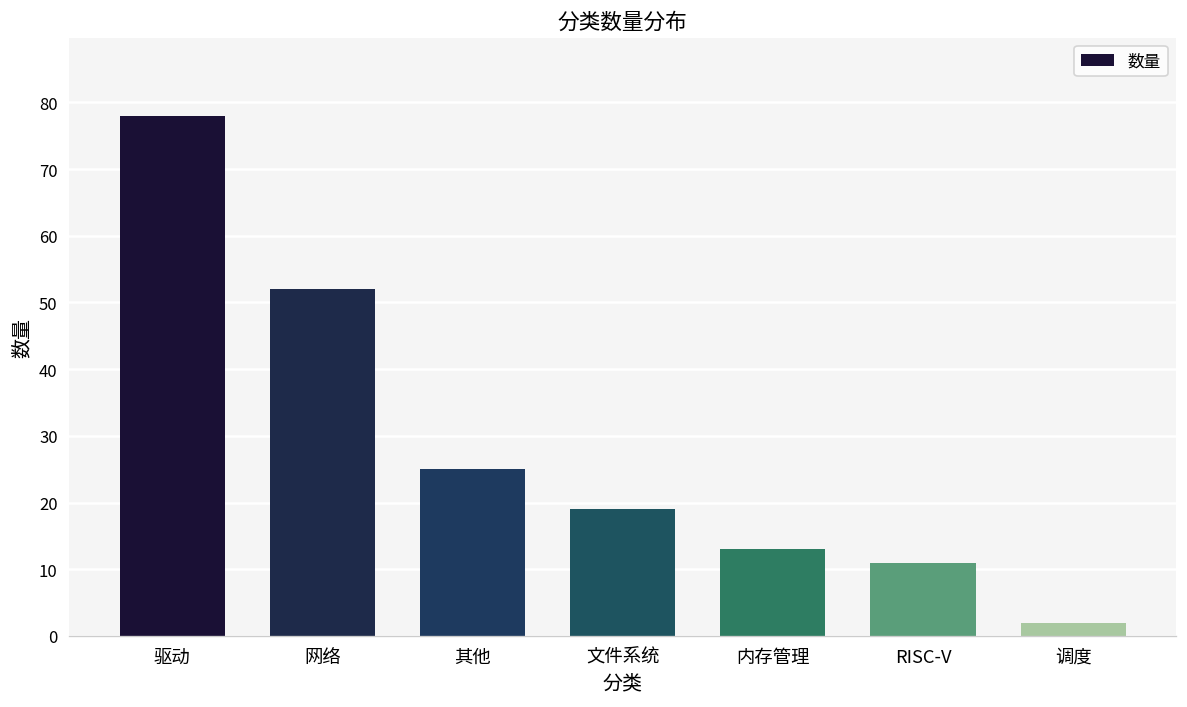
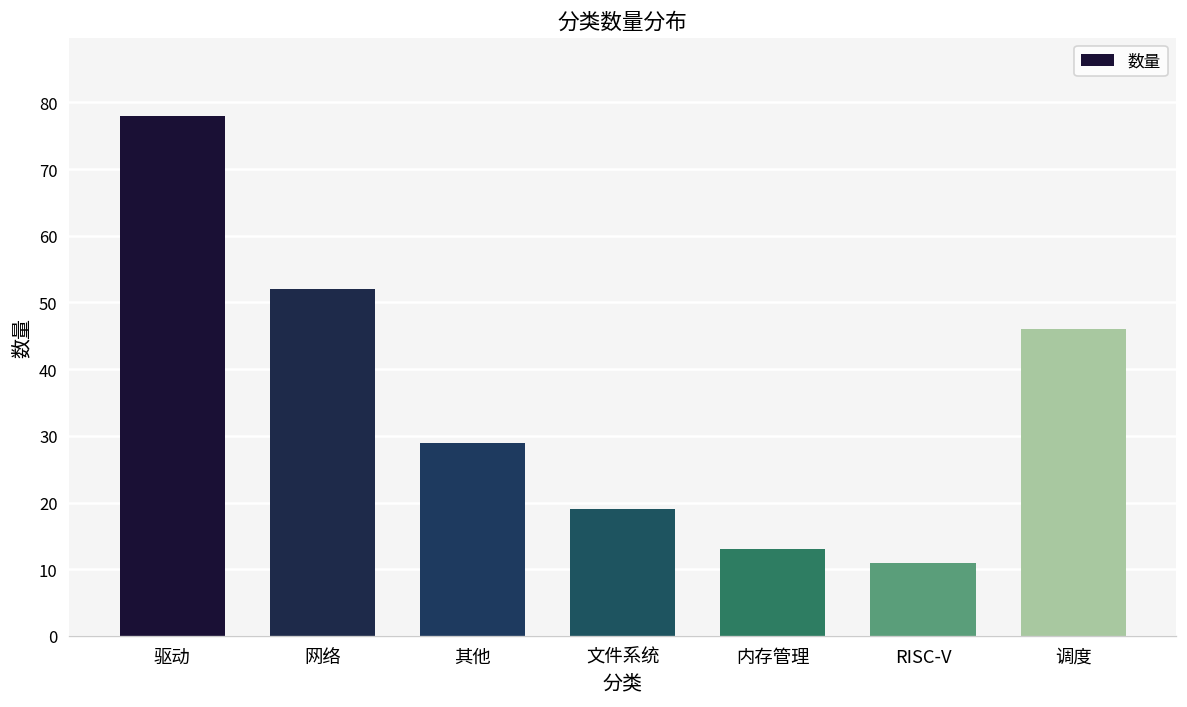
  {
    "驱动": 78,
    "网络": 52,
-   "其他": 25,
+   "其他": 29,
    "文件系统": 19,
    "内存管理": 13,
    "RISC-V": 11,
-   "调度": 2
+   "调度": 46
  }
